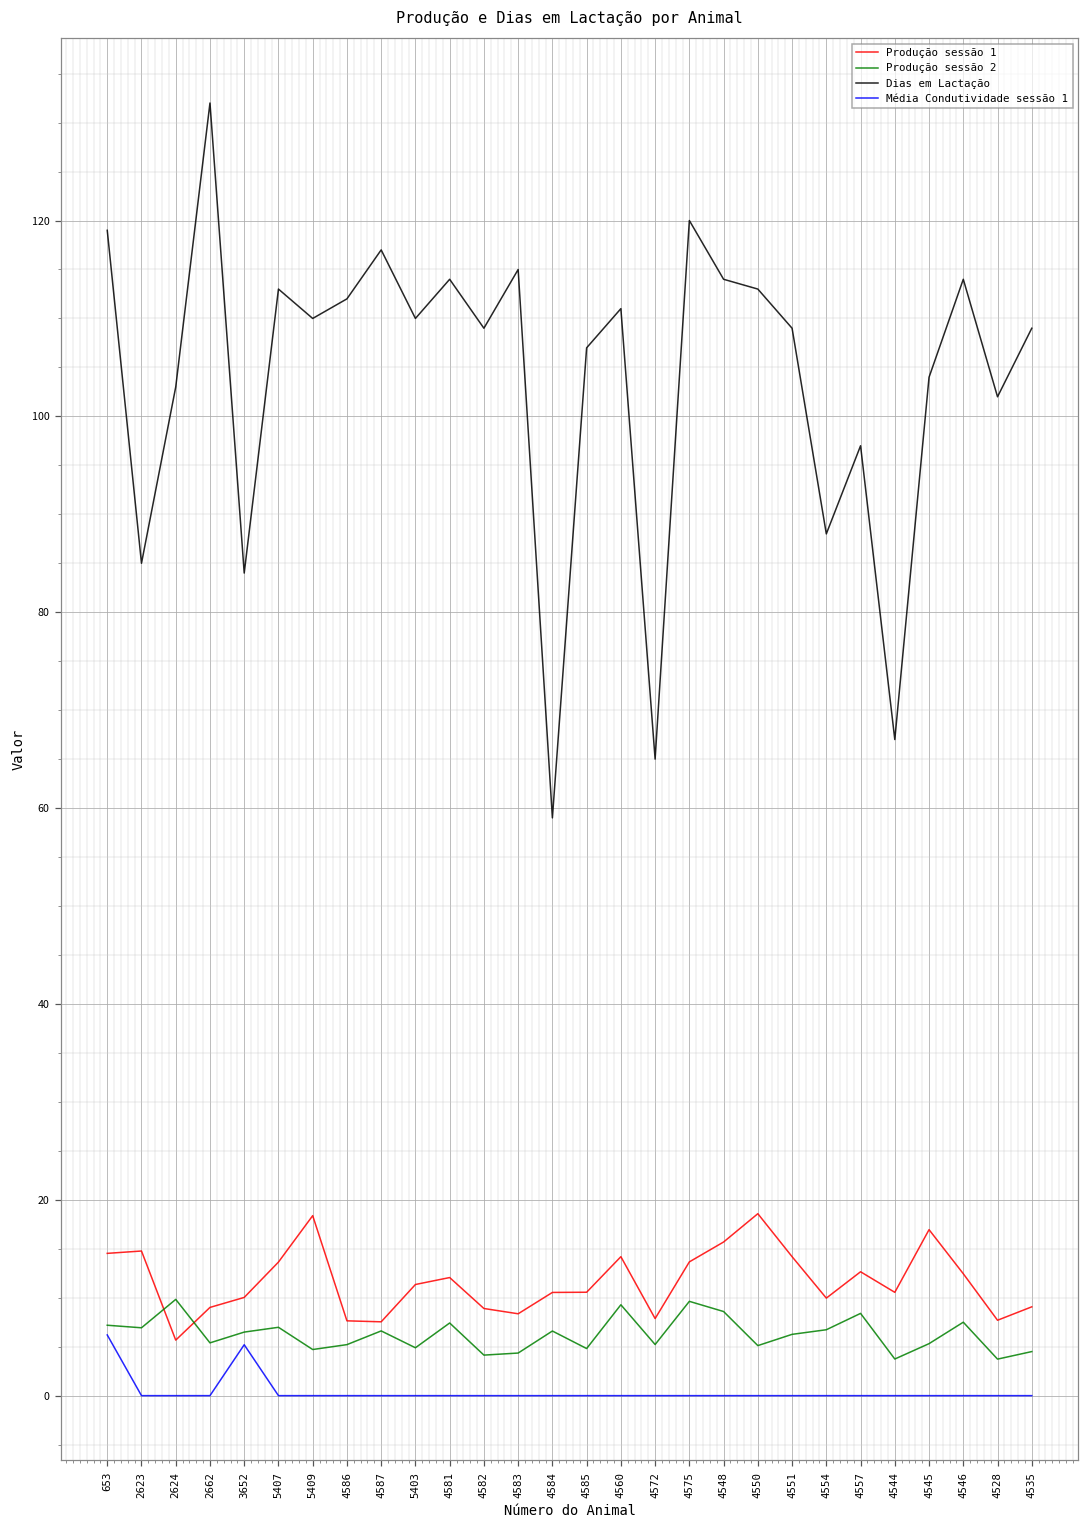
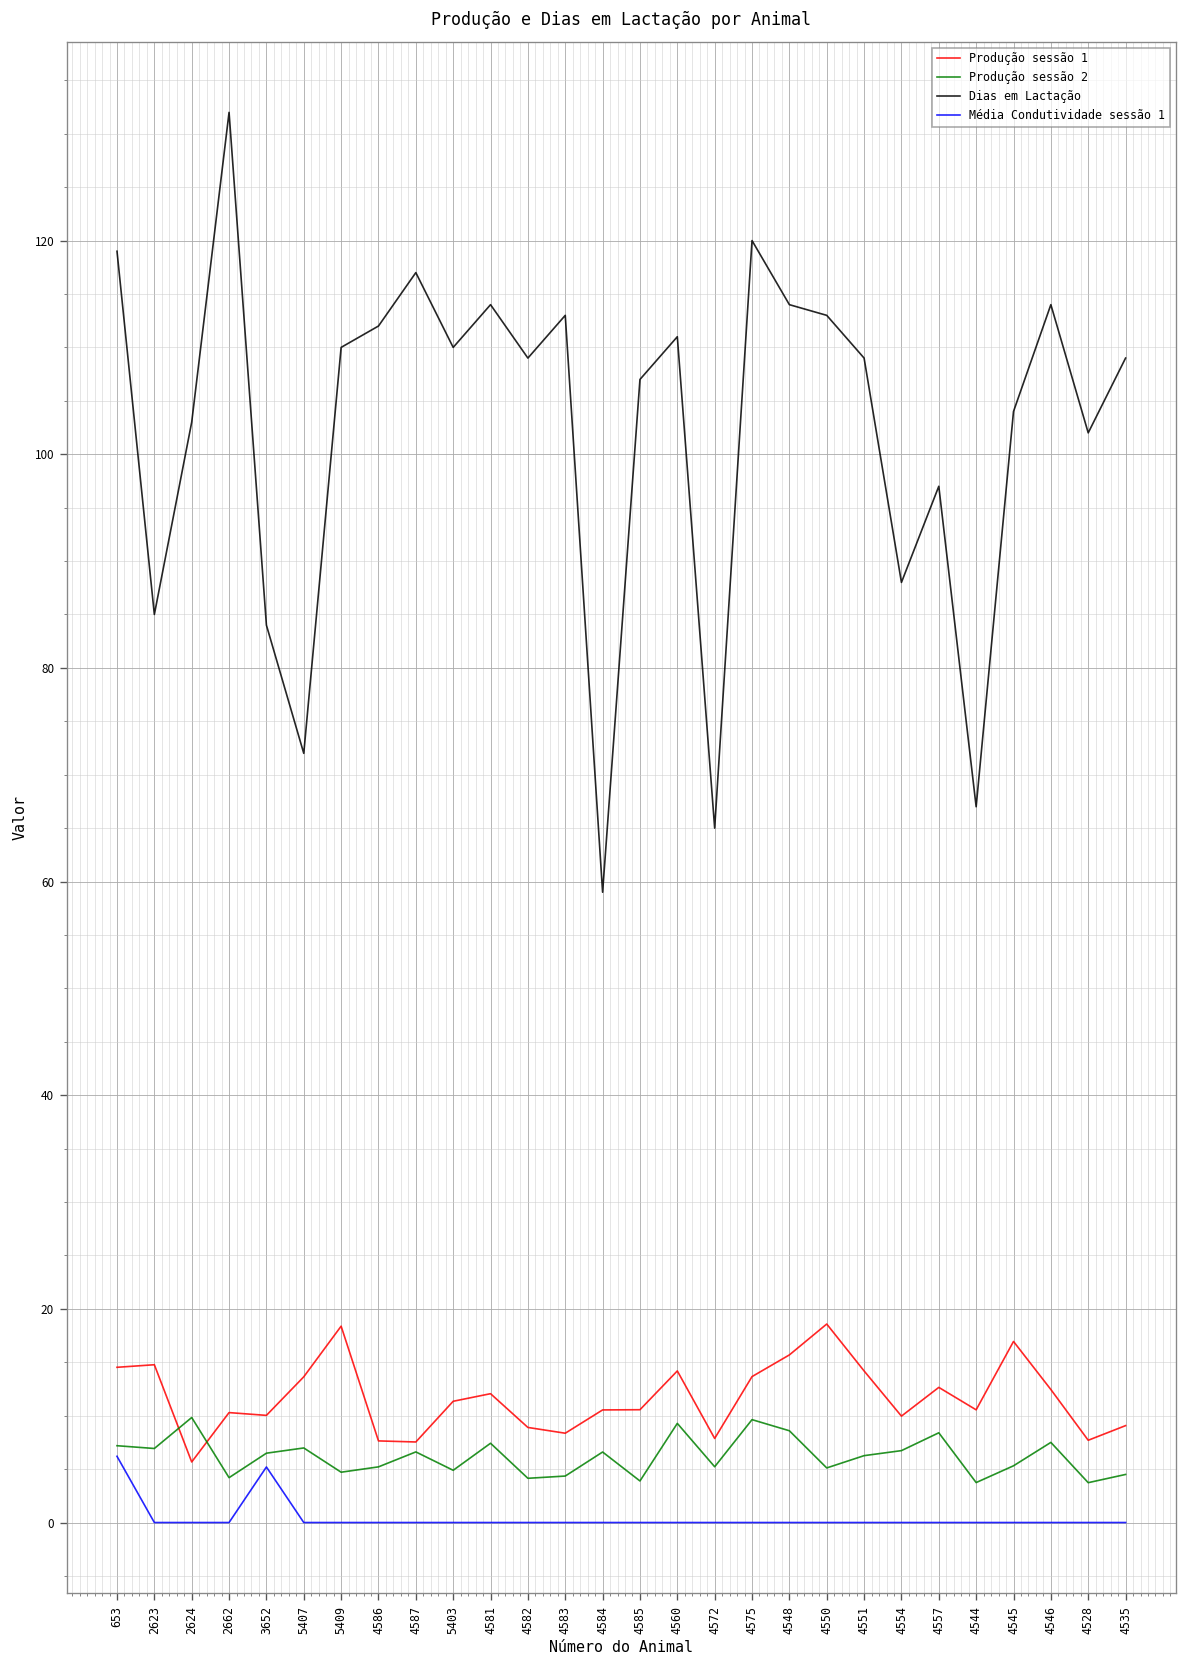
  {
    "Produção sessão 1": {
      "653": 15,
      "2623": 15,
      "2624": 6,
-     "2662": 9,
+     "2662": 10,
      "3652": 10,
      "5407": 14,
      "5409": 18,
      "4586": 8,
      "4587": 8,
      "5403": 11,
      "4581": 12,
      "4582": 9,
      "4583": 8,
      "4584": 11,
      "4585": 11,
      "4560": 14,
      "4572": 8,
      "4575": 14,
      "4548": 16,
      "4550": 19,
      "4551": 14,
      "4554": 10,
      "4557": 13,
      "4544": 11,
      "4545": 17,
      "4546": 12,
      "4528": 8,
      "4535": 9
    },
    "Produção sessão 2": {
      "653": 7,
      "2623": 7,
      "2624": 10,
-     "2662": 5,
+     "2662": 4,
      "3652": 6,
      "5407": 7,
      "5409": 5,
      "4586": 5,
      "4587": 7,
      "5403": 5,
      "4581": 7,
      "4582": 4,
      "4583": 4,
      "4584": 7,
-     "4585": 5,
+     "4585": 4,
      "4560": 9,
      "4572": 5,
      "4575": 10,
      "4548": 9,
      "4550": 5,
      "4551": 6,
      "4554": 7,
      "4557": 8,
      "4544": 4,
      "4545": 5,
      "4546": 8,
      "4528": 4,
      "4535": 5
    },
    "Dias em Lactação": {
      "653": 119,
      "2623": 85,
      "2624": 103,
      "2662": 132,
      "3652": 84,
-     "5407": 113,
+     "5407": 72,
      "5409": 110,
      "4586": 112,
      "4587": 117,
      "5403": 110,
      "4581": 114,
      "4582": 109,
-     "4583": 115,
+     "4583": 113,
      "4584": 59,
      "4585": 107,
      "4560": 111,
      "4572": 65,
      "4575": 120,
      "4548": 114,
      "4550": 113,
      "4551": 109,
      "4554": 88,
      "4557": 97,
      "4544": 67,
      "4545": 104,
      "4546": 114,
      "4528": 102,
      "4535": 109
    },
    "Média Condutividade sessão 1": {
      "653": 6,
      "2623": 0,
      "2624": 0,
      "2662": 0,
      "3652": 5,
      "5407": 0,
      "5409": 0,
      "4586": 0,
      "4587": 0,
      "5403": 0,
      "4581": 0,
      "4582": 0,
      "4583": 0,
      "4584": 0,
      "4585": 0,
      "4560": 0,
      "4572": 0,
      "4575": 0,
      "4548": 0,
      "4550": 0,
      "4551": 0,
      "4554": 0,
      "4557": 0,
      "4544": 0,
      "4545": 0,
      "4546": 0,
      "4528": 0,
      "4535": 0
    }
  }
